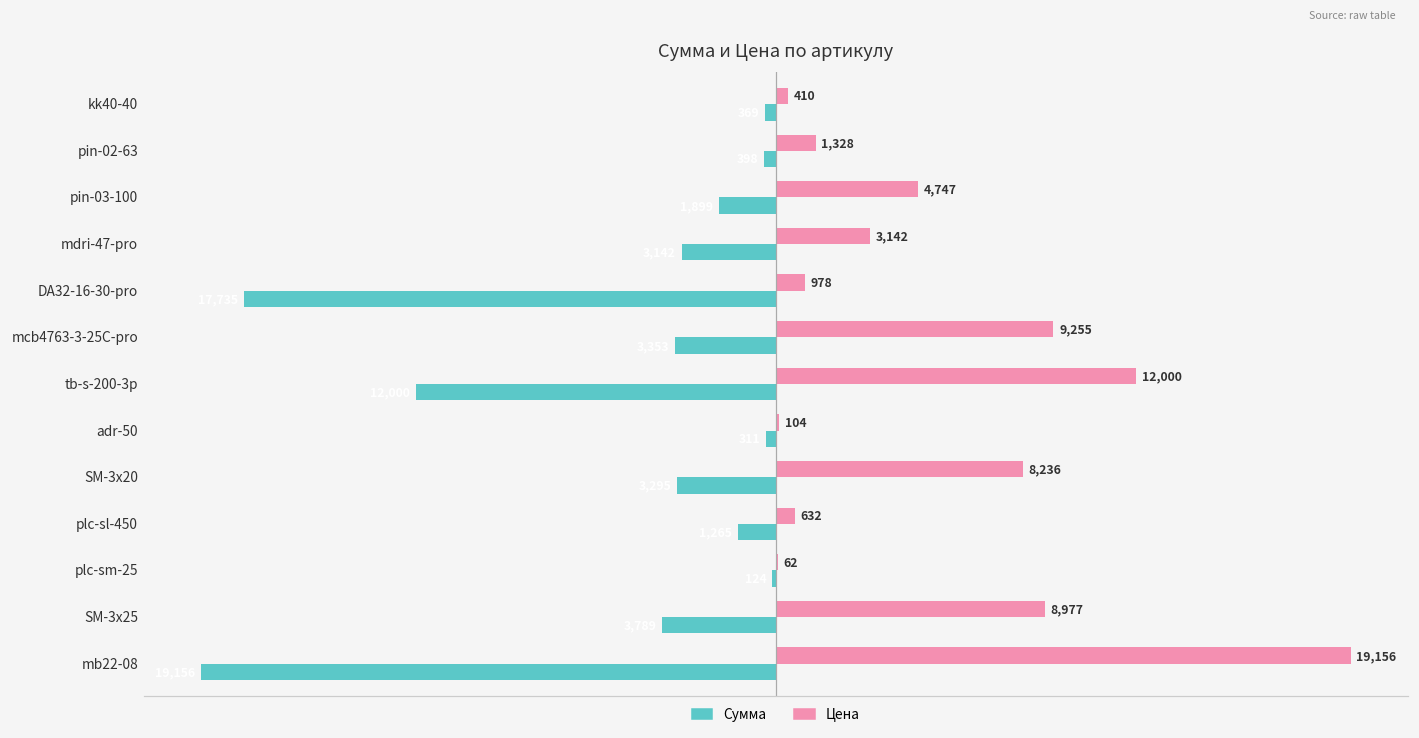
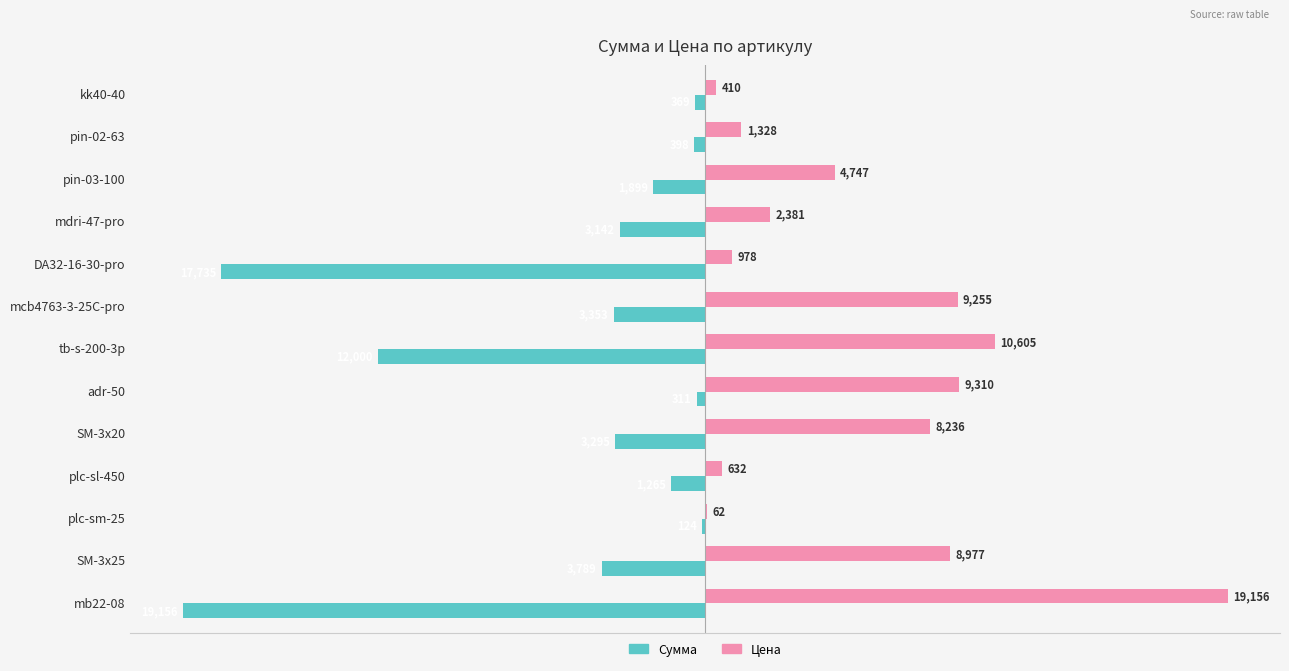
  {
    "Цена": {
      "kk40-40": "410",
      "pin-02-63": "1,328",
      "pin-03-100": "4,747",
-     "mdri-47-pro": "3,142",
+     "mdri-47-pro": "2,381",
      "DA32-16-30-pro": "978",
      "mcb4763-3-25C-pro": "9,255",
-     "tb-s-200-3p": "12,000",
-     "adr-50": "104",
+     "tb-s-200-3p": "10,605",
+     "adr-50": "9,310",
      "SM-3x20": "8,236",
      "plc-sl-450": "632",
      "plc-sm-25": "62",
      "SM-3x25": "8,977",
      "mb22-08": "19,156"
    }
  }
